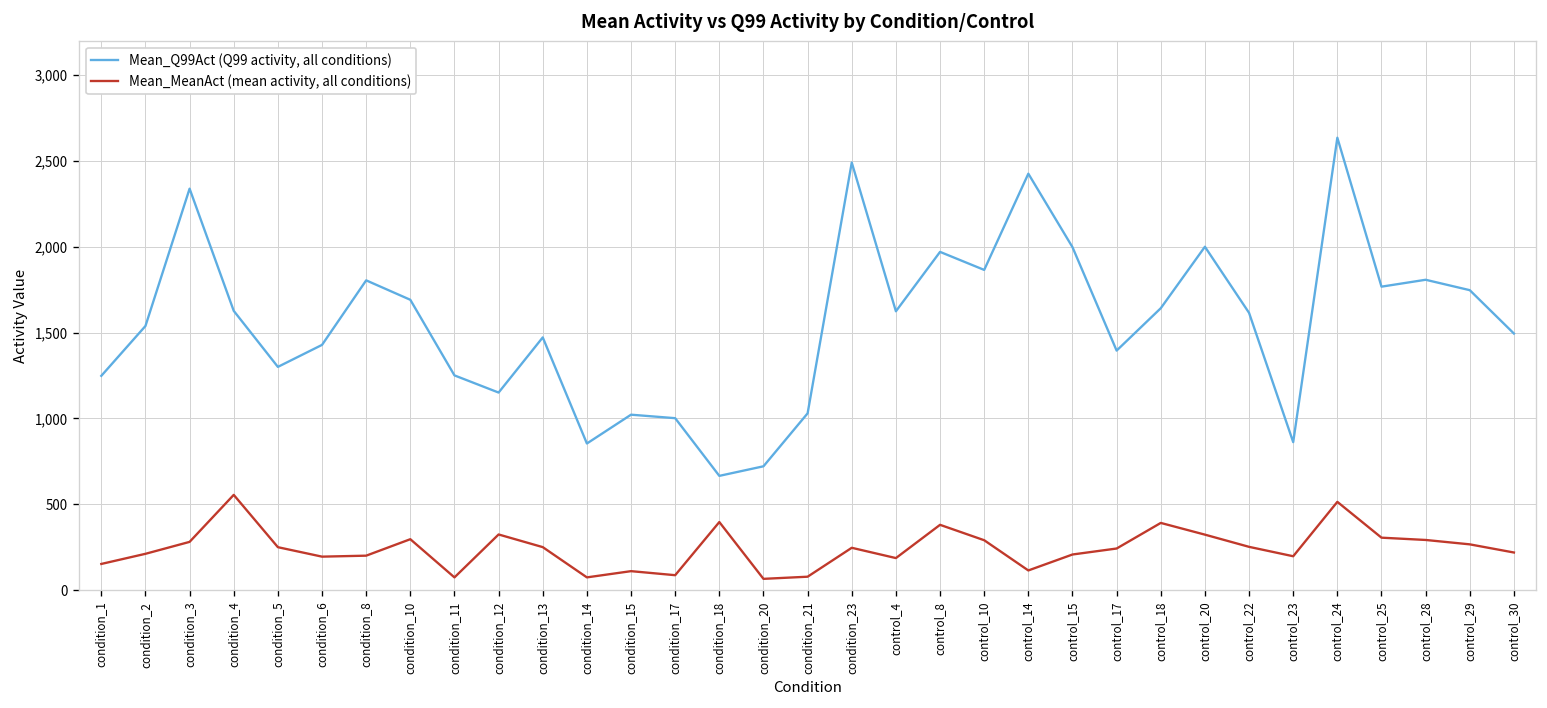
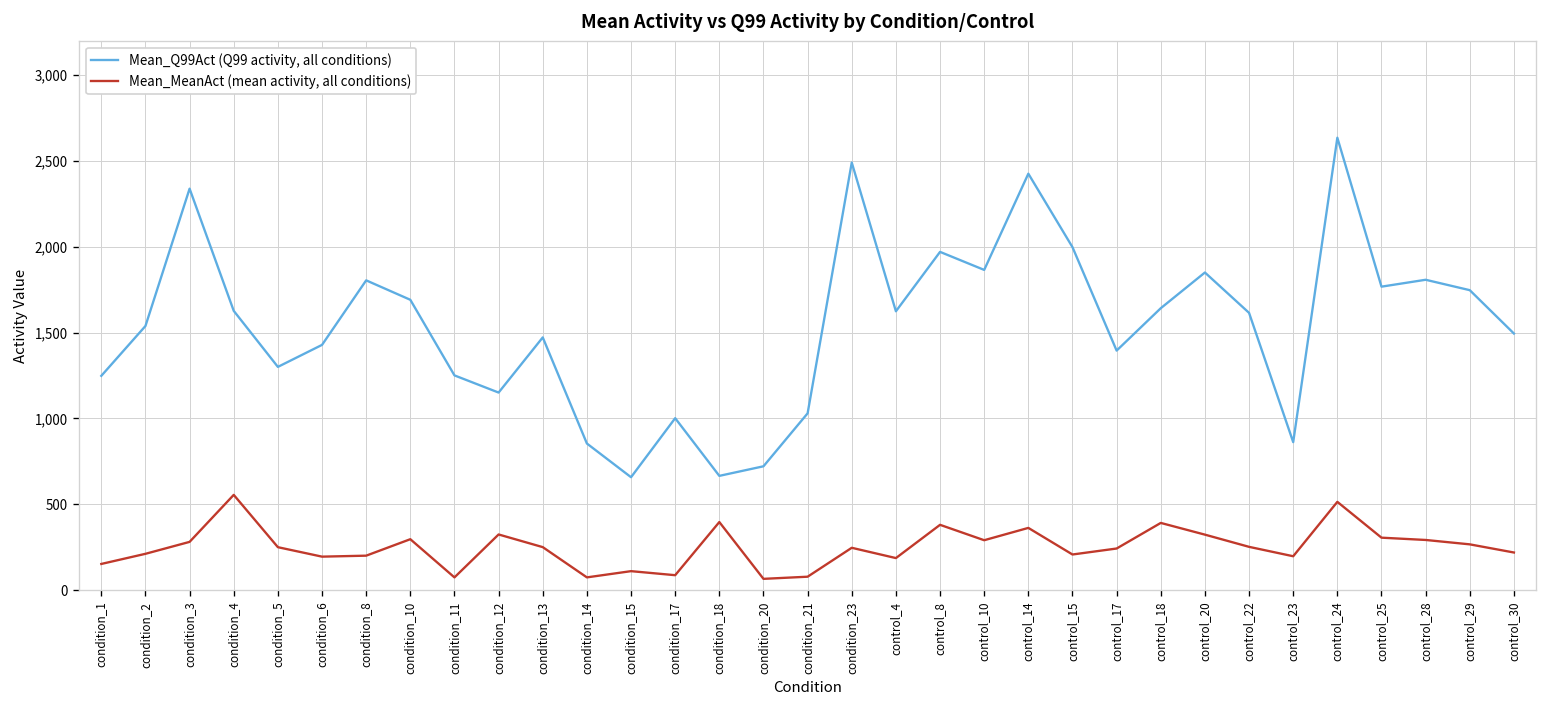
  {
    "Mean_Q99Act (Q99 activity, all conditions)": {
      "condition_1": "1,250",
      "condition_2": "1,540",
      "condition_3": "2,340",
      "condition_4": "1,630",
      "condition_5": "1,300",
      "condition_6": "1,430",
      "condition_8": "1,800",
      "condition_10": "1,690",
      "condition_11": "1,250",
      "condition_12": "1,150",
      "condition_13": "1,470",
      "condition_14": "850",
-     "condition_15": "1,020",
+     "condition_15": "660",
      "condition_17": "1,000",
      "condition_18": "670",
      "condition_20": "720",
      "condition_21": "1,030",
      "condition_23": "2,490",
      "control_4": "1,620",
      "control_8": "1,970",
      "control_10": "1,870",
      "control_14": "2,430",
      "control_15": "2,000",
      "control_17": "1,400",
      "control_18": "1,640",
-     "control_20": "2,000",
+     "control_20": "1,850",
      "control_22": "1,620",
      "control_23": "860",
      "control_24": "2,640",
      "control_25": "1,770",
      "control_28": "1,810",
      "control_29": "1,750",
      "control_30": "1,490"
    },
    "Mean_MeanAct (mean activity, all conditions)": {
      "condition_1": "150",
      "condition_2": "210",
      "condition_3": "280",
      "condition_4": "550",
      "condition_5": "250",
      "condition_6": "190",
      "condition_8": "200",
      "condition_10": "300",
      "condition_11": "70",
      "condition_12": "320",
      "condition_13": "250",
      "condition_14": "70",
      "condition_15": "110",
      "condition_17": "90",
      "condition_18": "400",
      "condition_20": "70",
      "condition_21": "80",
      "condition_23": "250",
      "control_4": "190",
      "control_8": "380",
      "control_10": "290",
-     "control_14": "110",
+     "control_14": "360",
      "control_15": "210",
      "control_17": "240",
      "control_18": "390",
      "control_20": "320",
      "control_22": "250",
      "control_23": "200",
      "control_24": "510",
      "control_25": "310",
      "control_28": "290",
      "control_29": "270",
      "control_30": "220"
    }
  }
